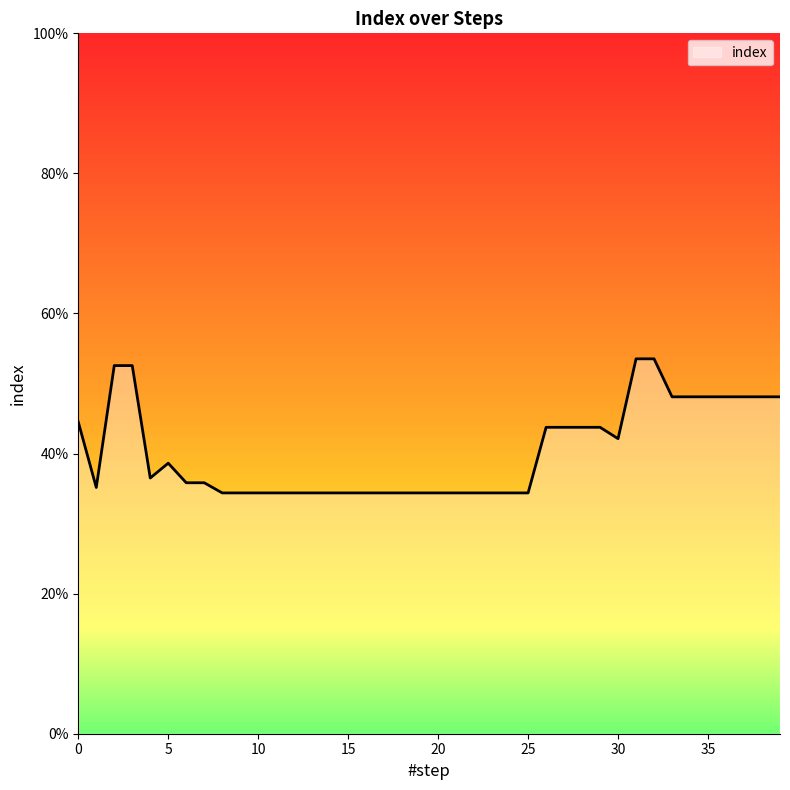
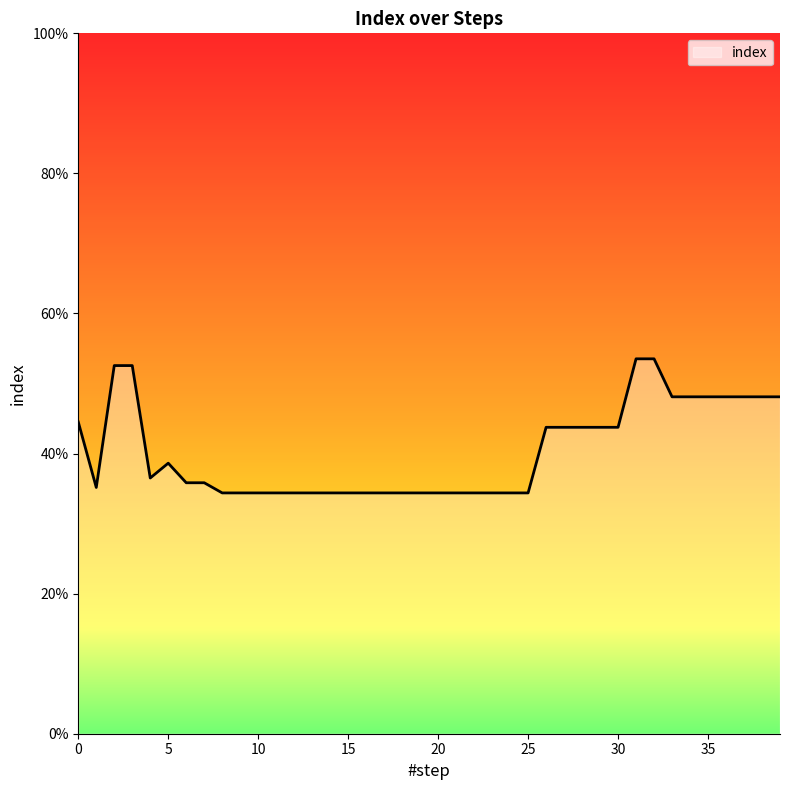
  {
    "0": "45%",
    "5": "39%",
    "10": "34%",
    "15": "34%",
    "20": "34%",
    "25": "34%",
-   "30": "42%",
+   "30": "44%",
    "35": "48%"
  }
